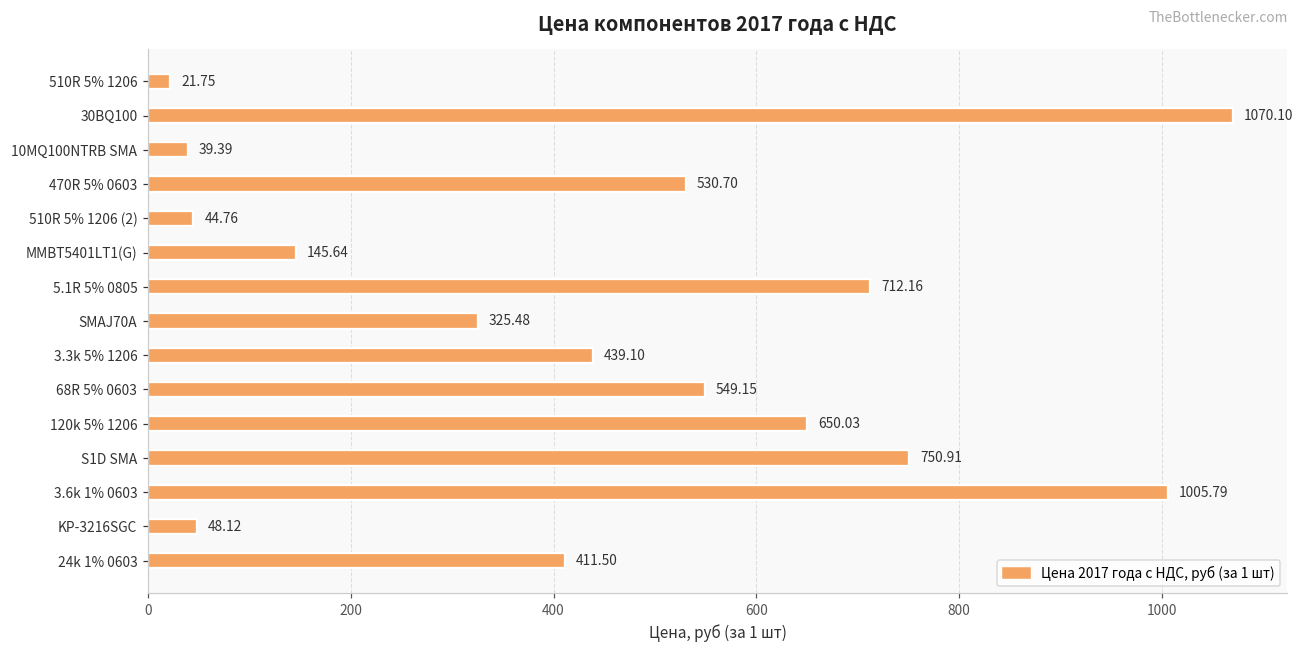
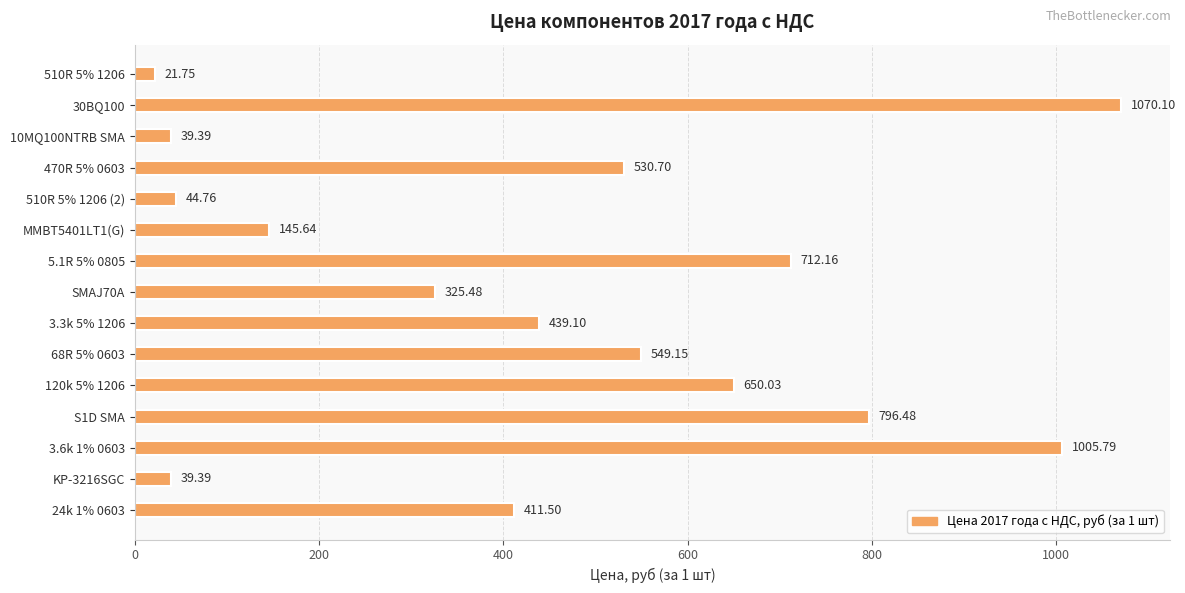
  {
    "510R 5% 1206": 21.75,
    "30BQ100": 1070.10,
    "10MQ100NTRB SMA": 39.39,
    "470R 5% 0603": 530.70,
    "510R 5% 1206 (2)": 44.76,
    "MMBT5401LT1(G)": 145.64,
    "5.1R 5% 0805": 712.16,
    "SMAJ70A": 325.48,
    "3.3k 5% 1206": 439.10,
    "68R 5% 0603": 549.15,
    "120k 5% 1206": 650.03,
-   "S1D SMA": 750.91,
+   "S1D SMA": 796.48,
    "3.6k 1% 0603": 1005.79,
-   "KP-3216SGC": 48.12,
+   "KP-3216SGC": 39.39,
    "24k 1% 0603": 411.50
  }
